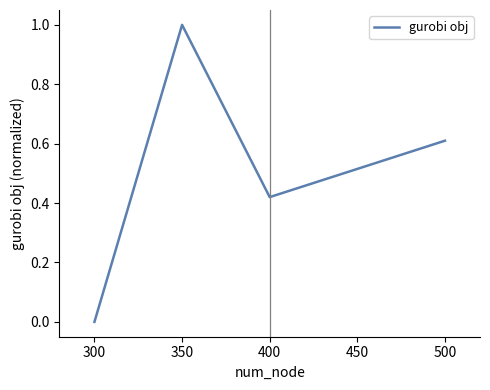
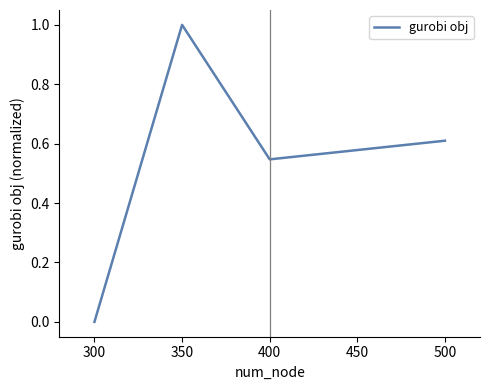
  {
    "300": 0.00,
    "350": 1.00,
-   "400": 0.42,
+   "400": 0.55,
    "500": 0.61
  }
